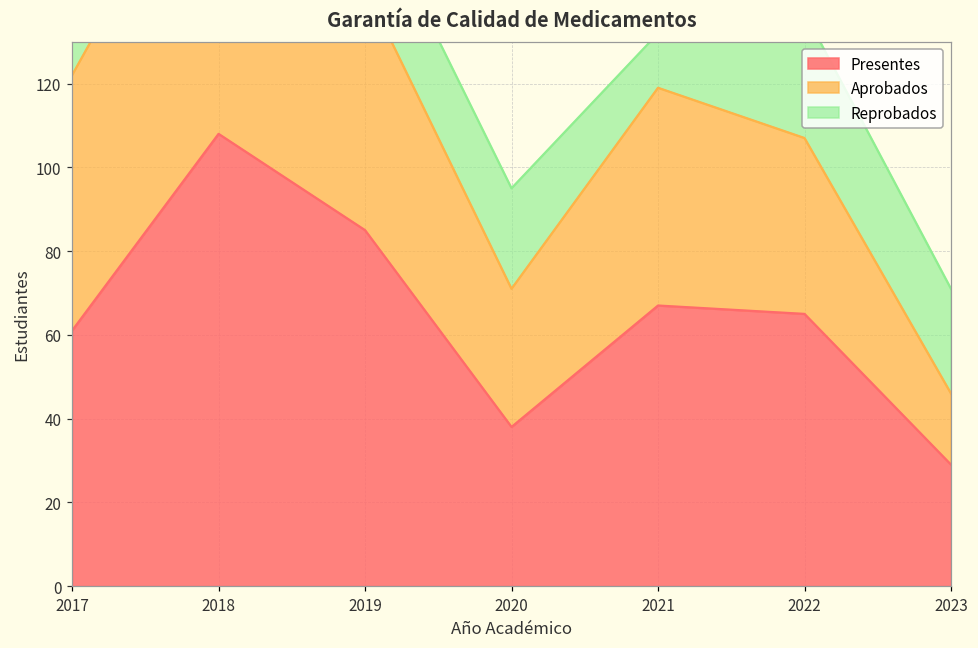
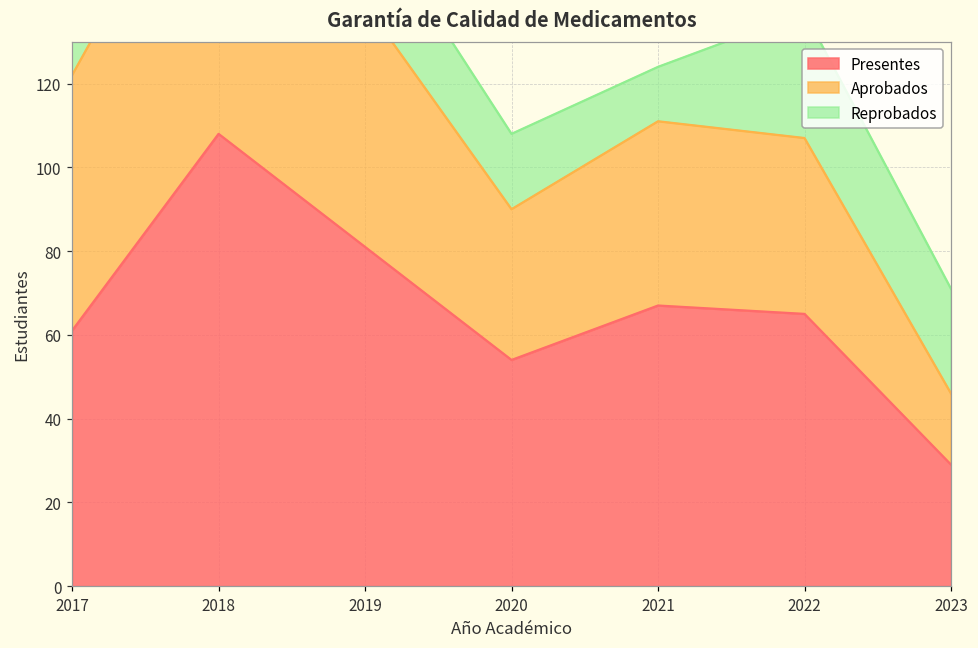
  {
    "Presentes": {
      "2017": 61,
      "2018": 108,
-     "2019": 85,
-     "2020": 38,
+     "2019": 81,
+     "2020": 54,
      "2021": 67,
      "2022": 65,
      "2023": 29
    },
    "Aprobados": {
      "2017": 61,
-     "2020": 33,
-     "2021": 52,
+     "2020": 36,
+     "2021": 44,
      "2022": 42,
      "2023": 17
    },
    "Reprobados": {
-     "2020": 24,
+     "2020": 18,
      "2023": 25
    }
  }
